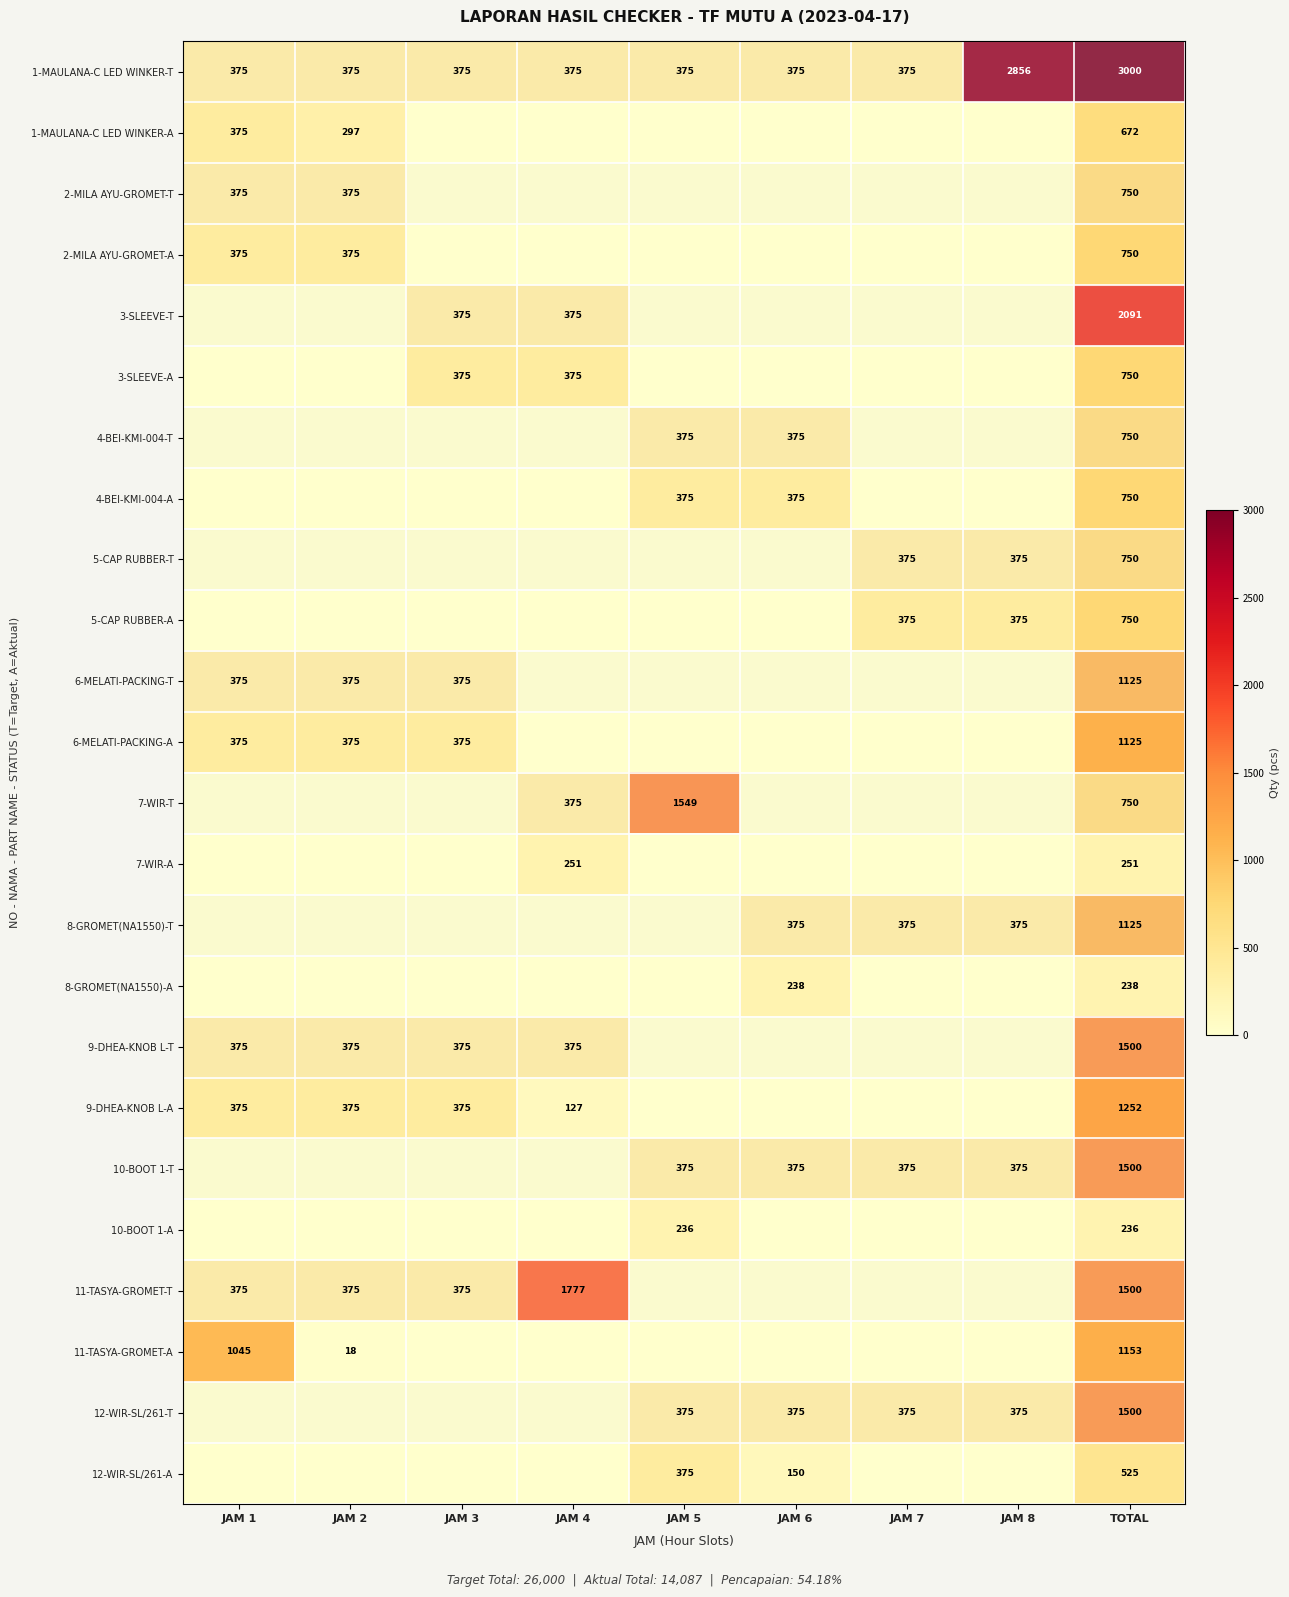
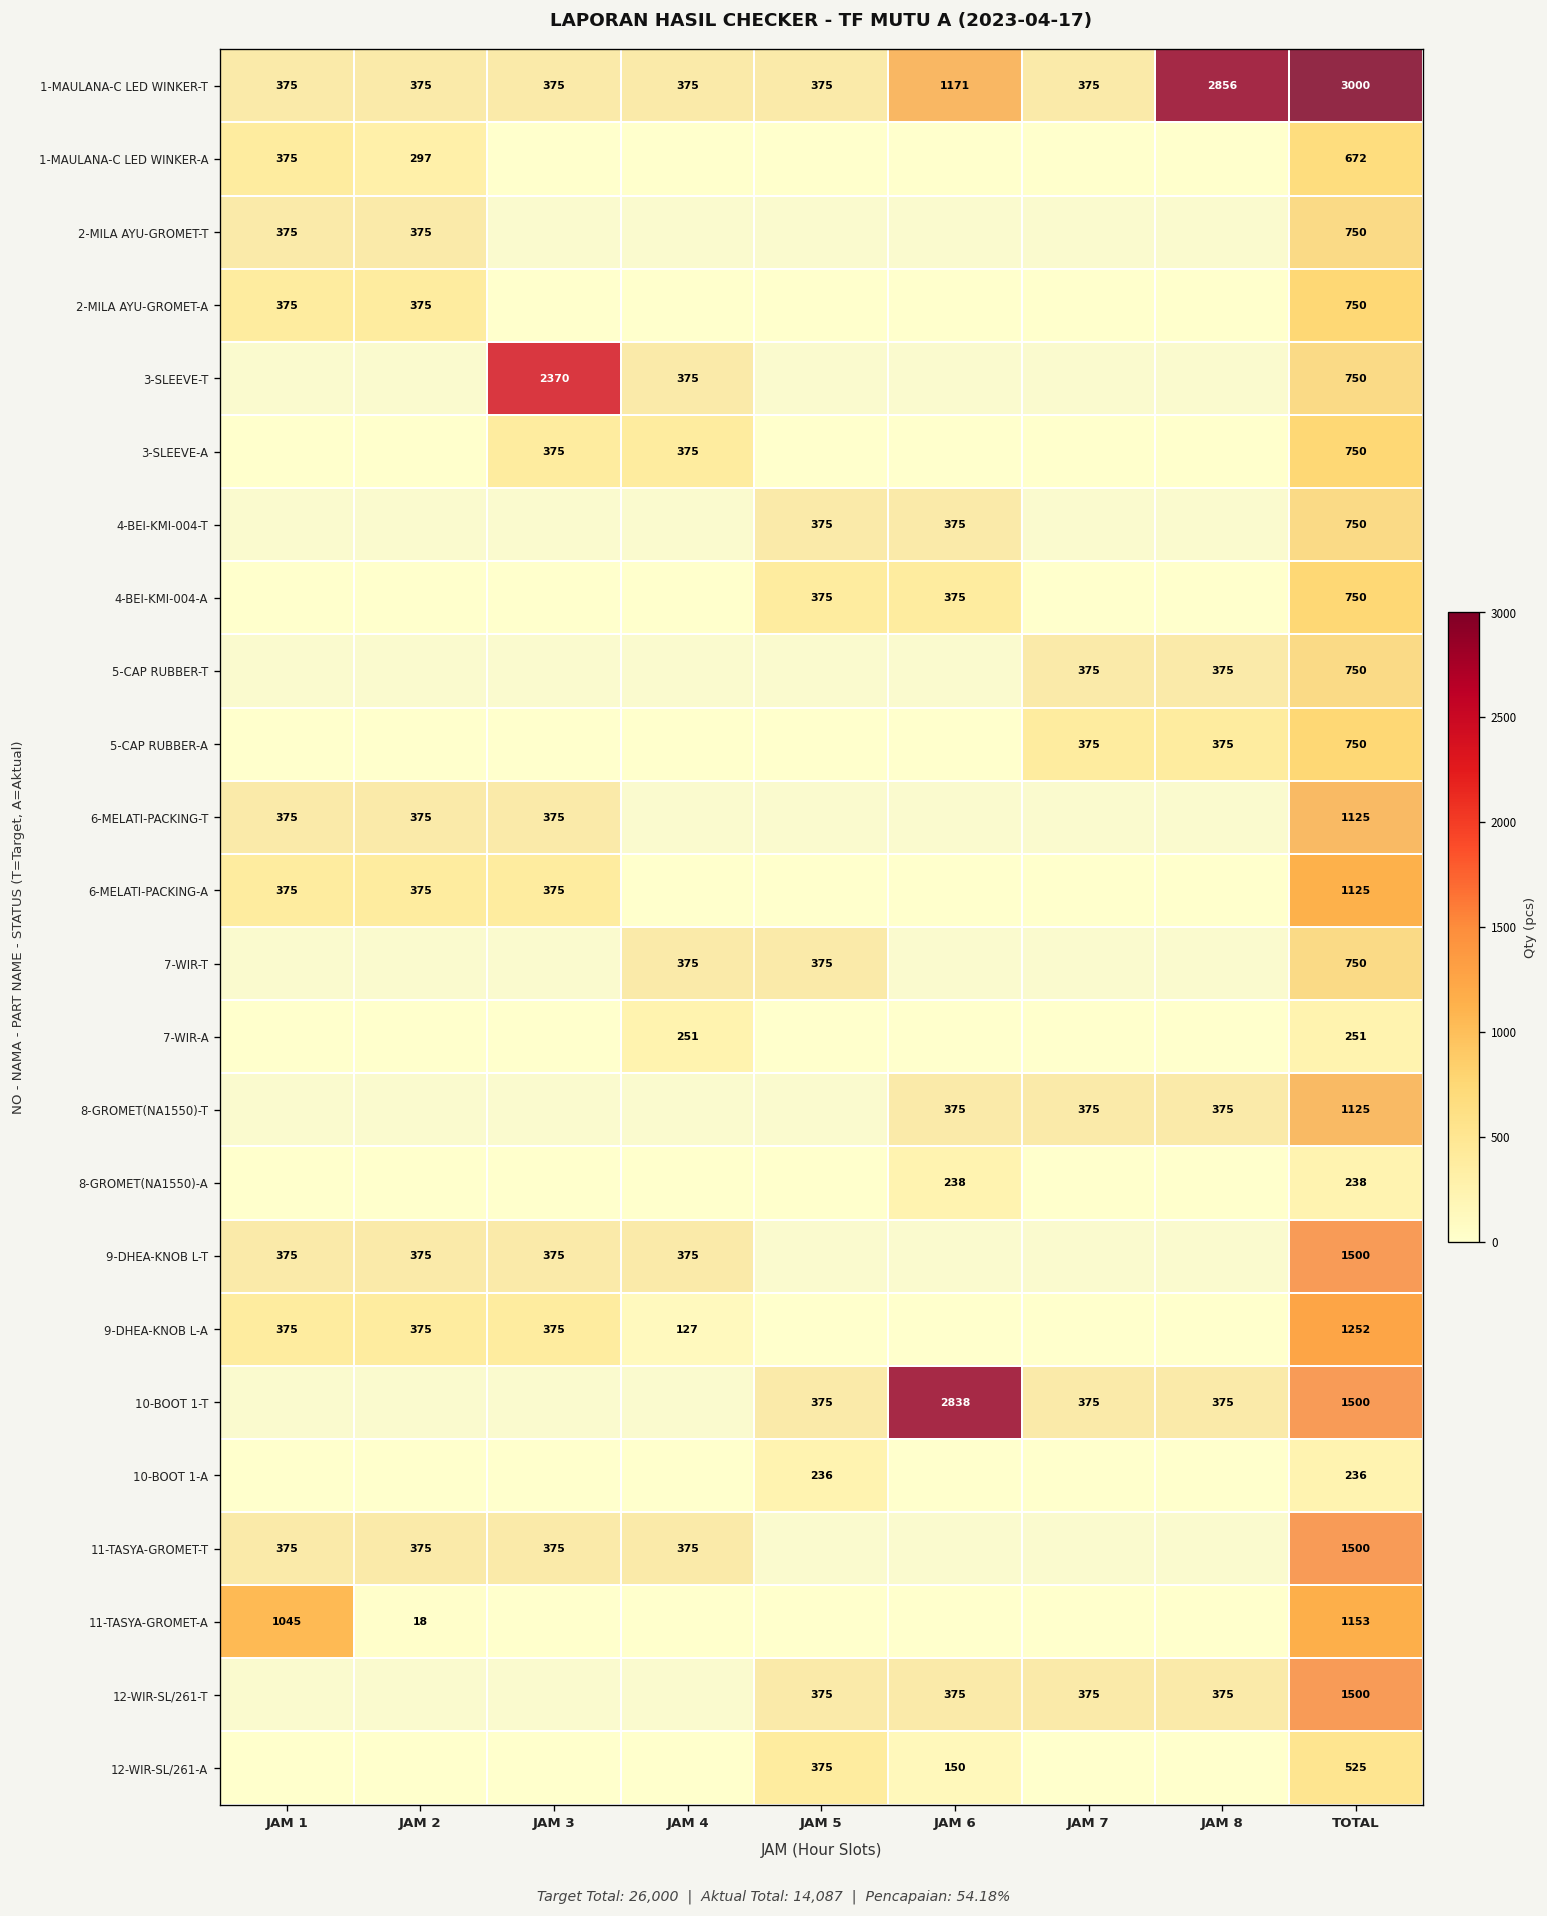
  {
    "1-MAULANA-C LED WINKER-T": {
      "JAM 1": 375,
      "JAM 2": 375,
      "JAM 3": 375,
      "JAM 4": 375,
      "JAM 5": 375,
-     "JAM 6": 375,
+     "JAM 6": 1171,
      "JAM 7": 375,
      "JAM 8": 2856,
      "TOTAL": 3000
    },
    "1-MAULANA-C LED WINKER-A": {
      "JAM 1": 375,
      "JAM 2": 297,
      "TOTAL": 672
    },
    "2-MILA AYU-GROMET-T": {
      "JAM 1": 375,
      "JAM 2": 375,
      "TOTAL": 750
    },
    "2-MILA AYU-GROMET-A": {
      "JAM 1": 375,
      "JAM 2": 375,
      "TOTAL": 750
    },
    "3-SLEEVE-T": {
-     "JAM 3": 375,
+     "JAM 3": 2370,
      "JAM 4": 375,
-     "TOTAL": 2091
+     "TOTAL": 750
    },
    "3-SLEEVE-A": {
      "JAM 3": 375,
      "JAM 4": 375,
      "TOTAL": 750
    },
    "4-BEI-KMI-004-T": {
      "JAM 5": 375,
      "JAM 6": 375,
      "TOTAL": 750
    },
    "4-BEI-KMI-004-A": {
      "JAM 5": 375,
      "JAM 6": 375,
      "TOTAL": 750
    },
    "5-CAP RUBBER-T": {
      "JAM 7": 375,
      "JAM 8": 375,
      "TOTAL": 750
    },
    "5-CAP RUBBER-A": {
      "JAM 7": 375,
      "JAM 8": 375,
      "TOTAL": 750
    },
    "6-MELATI-PACKING-T": {
      "JAM 1": 375,
      "JAM 2": 375,
      "JAM 3": 375,
      "TOTAL": 1125
    },
    "6-MELATI-PACKING-A": {
      "JAM 1": 375,
      "JAM 2": 375,
      "JAM 3": 375,
      "TOTAL": 1125
    },
    "7-WIR-T": {
      "JAM 4": 375,
-     "JAM 5": 1549,
+     "JAM 5": 375,
      "TOTAL": 750
    },
    "7-WIR-A": {
      "JAM 4": 251,
      "TOTAL": 251
    },
    "8-GROMET(NA1550)-T": {
      "JAM 6": 375,
      "JAM 7": 375,
      "JAM 8": 375,
      "TOTAL": 1125
    },
    "8-GROMET(NA1550)-A": {
      "JAM 6": 238,
      "TOTAL": 238
    },
    "9-DHEA-KNOB L-T": {
      "JAM 1": 375,
      "JAM 2": 375,
      "JAM 3": 375,
      "JAM 4": 375,
      "TOTAL": 1500
    },
    "9-DHEA-KNOB L-A": {
      "JAM 1": 375,
      "JAM 2": 375,
      "JAM 3": 375,
      "JAM 4": 127,
      "TOTAL": 1252
    },
    "10-BOOT 1-T": {
      "JAM 5": 375,
-     "JAM 6": 375,
+     "JAM 6": 2838,
      "JAM 7": 375,
      "JAM 8": 375,
      "TOTAL": 1500
    },
    "10-BOOT 1-A": {
      "JAM 5": 236,
      "TOTAL": 236
    },
    "11-TASYA-GROMET-T": {
      "JAM 1": 375,
      "JAM 2": 375,
      "JAM 3": 375,
-     "JAM 4": 1777,
+     "JAM 4": 375,
      "TOTAL": 1500
    },
    "11-TASYA-GROMET-A": {
      "JAM 1": 1045,
      "JAM 2": 18,
      "TOTAL": 1153
    },
    "12-WIR-SL/261-T": {
      "JAM 5": 375,
      "JAM 6": 375,
      "JAM 7": 375,
      "JAM 8": 375,
      "TOTAL": 1500
    },
    "12-WIR-SL/261-A": {
      "JAM 5": 375,
      "JAM 6": 150,
      "TOTAL": 525
    }
  }
